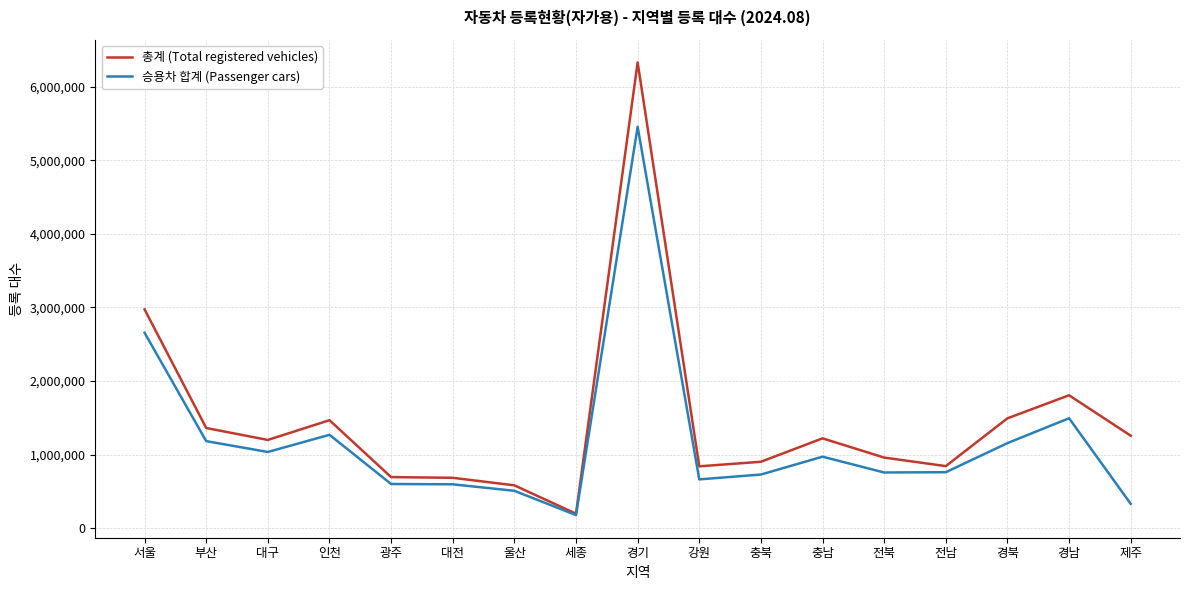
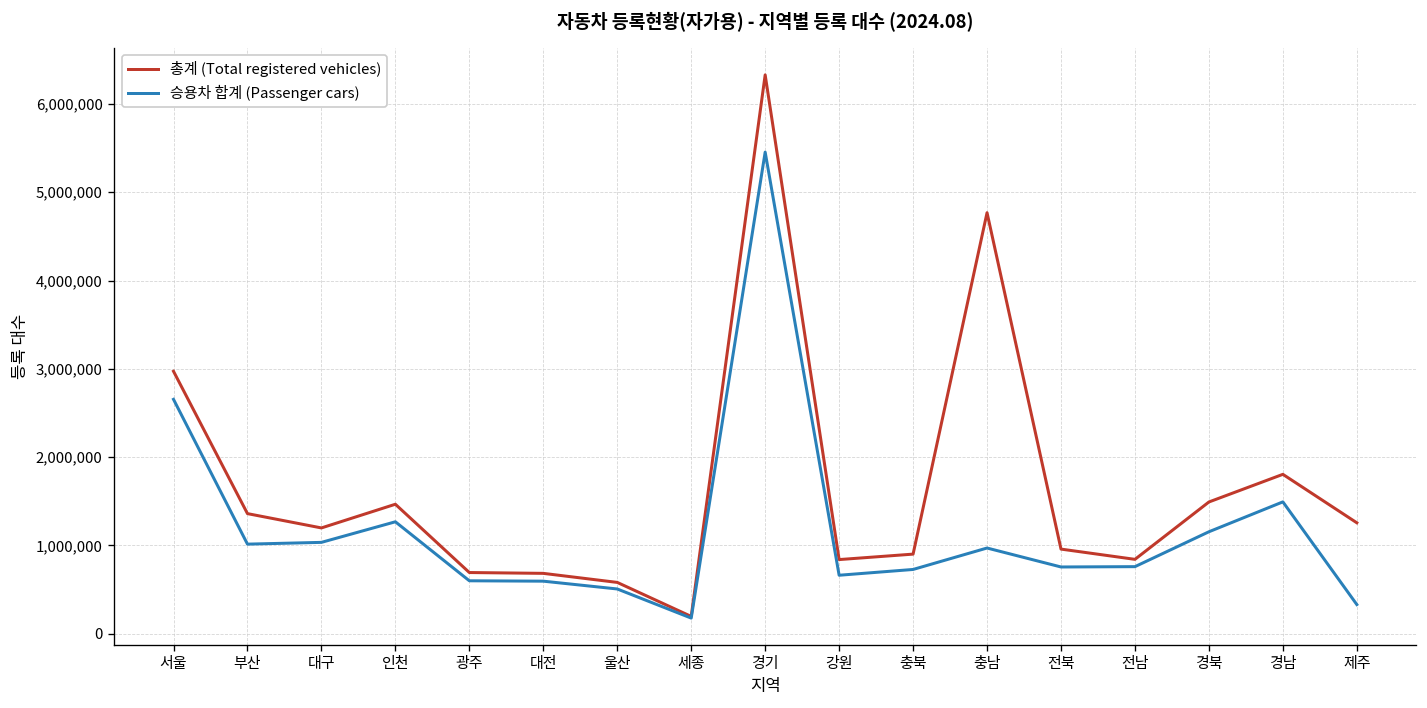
  {
    "총계 (Total registered vehicles)": {
      "서울": "3,000,000",
      "부산": "1,400,000",
      "대구": "1,200,000",
      "인천": "1,500,000",
      "광주": "700,000",
      "대전": "700,000",
      "울산": "600,000",
      "경기": "6,300,000",
      "강원": "800,000",
      "충북": "900,000",
-     "충남": "1,200,000",
+     "충남": "4,800,000",
      "전북": "1,000,000",
      "전남": "800,000",
      "경북": "1,500,000",
      "경남": "1,800,000",
      "제주": "1,300,000"
    },
    "승용차 합계 (Passenger cars)": {
      "서울": "2,700,000",
-     "부산": "1,200,000",
+     "부산": "1,000,000",
      "대구": "1,000,000",
      "인천": "1,300,000",
      "광주": "600,000",
      "대전": "600,000",
      "울산": "500,000",
      "경기": "5,500,000",
      "강원": "700,000",
      "충북": "700,000",
      "충남": "1,000,000",
      "전북": "800,000",
      "전남": "800,000",
      "경북": "1,200,000",
      "경남": "1,500,000",
      "제주": "300,000"
    }
  }
